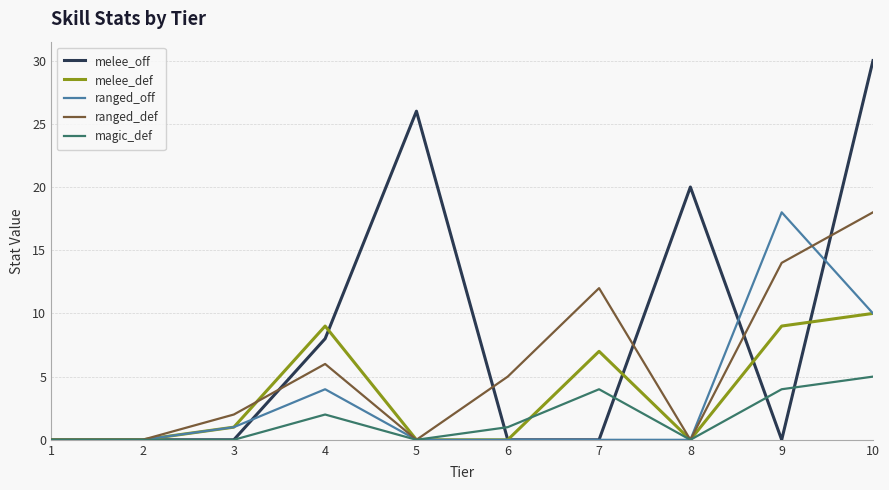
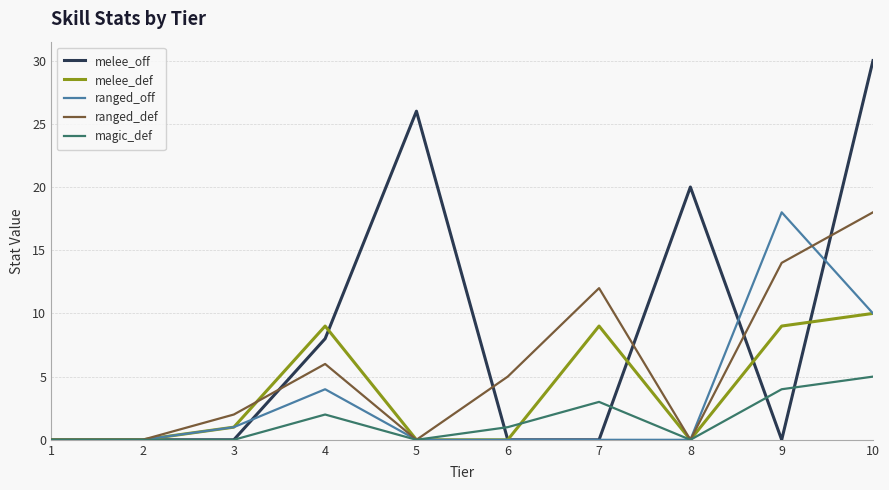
  {
    "melee_off": {
      "4": 8,
      "5": 26,
      "8": 20,
      "9": 0,
      "10": 30
    },
    "melee_def": {
      "4": 9,
-     "7": 7,
+     "7": 9,
      "9": 9
    },
    "ranged_off": {
      "4": 4,
      "9": 18
    },
    "ranged_def": {
      "3": 2,
      "4": 6,
      "6": 5,
      "7": 12,
      "9": 14,
      "10": 18
    },
    "magic_def": {
      "4": 2,
      "6": 1,
-     "7": 4,
+     "7": 3,
      "9": 4,
      "10": 5
    }
  }
